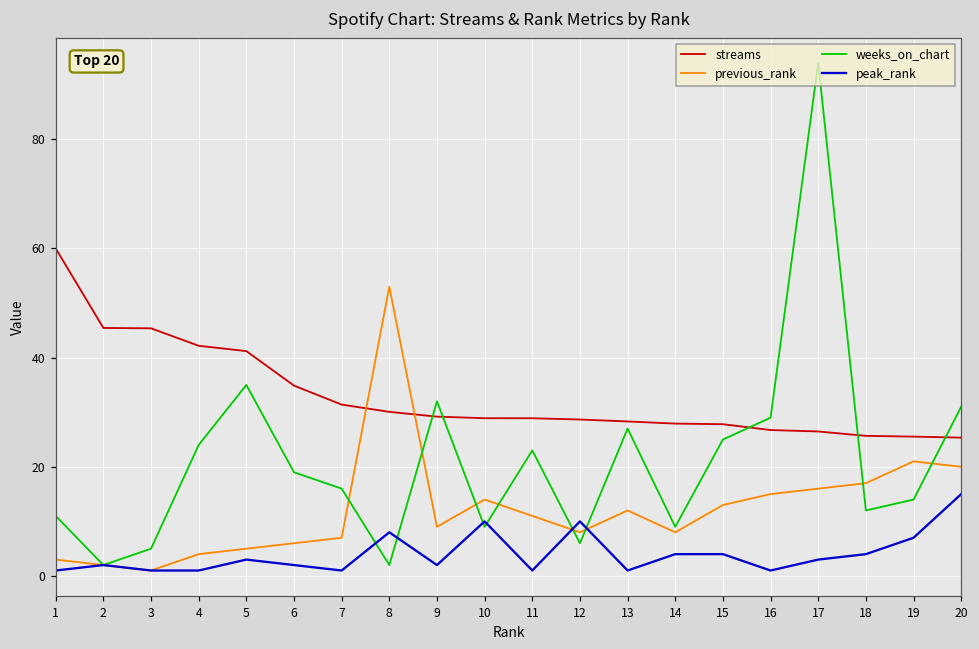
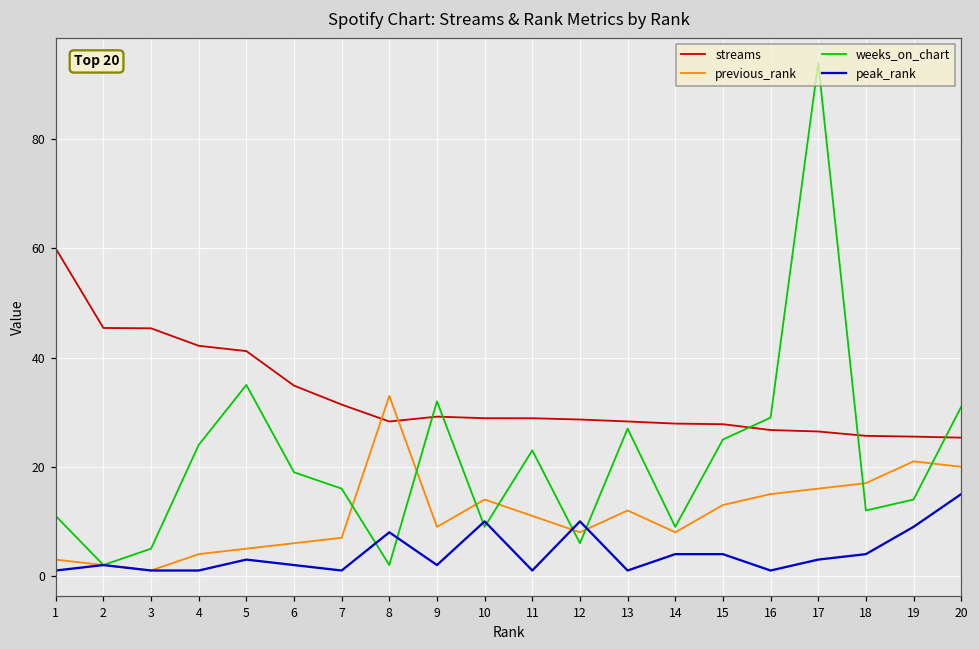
  {
    "streams": {
      "1": 60,
      "2": 45,
      "3": 45,
      "4": 42,
      "5": 41,
      "6": 35,
      "7": 31,
-     "8": 30,
+     "8": 28,
      "9": 29,
      "10": 29,
      "11": 29,
      "12": 29,
      "13": 28,
      "14": 28,
      "15": 28,
      "16": 27,
      "17": 26,
      "18": 26,
      "19": 26,
      "20": 25
    },
    "previous_rank": {
      "1": 3,
      "4": 4,
      "5": 5,
      "6": 6,
      "7": 7,
-     "8": 53,
+     "8": 33,
      "9": 9,
      "10": 14,
      "11": 11,
      "12": 8,
      "13": 12,
      "14": 8,
      "15": 13,
      "16": 15,
      "17": 16,
      "18": 17,
      "19": 21,
      "20": 20
    },
    "weeks_on_chart": {
      "1": 11,
      "3": 5,
      "4": 24,
      "5": 35,
      "6": 19,
      "7": 16,
      "8": 2,
      "9": 32,
      "10": 9,
      "11": 23,
      "12": 6,
      "13": 27,
      "14": 9,
      "15": 25,
      "16": 29,
      "18": 12,
      "19": 14,
      "20": 31
    },
    "peak_rank": {
      "1": 1,
      "4": 1,
      "5": 3,
      "6": 2,
      "7": 1,
      "8": 8,
      "9": 2,
      "10": 10,
      "11": 1,
      "12": 10,
      "13": 1,
      "14": 4,
      "15": 4,
      "16": 1,
      "17": 3,
      "18": 4,
-     "19": 7,
+     "19": 9,
      "20": 15
    }
  }
